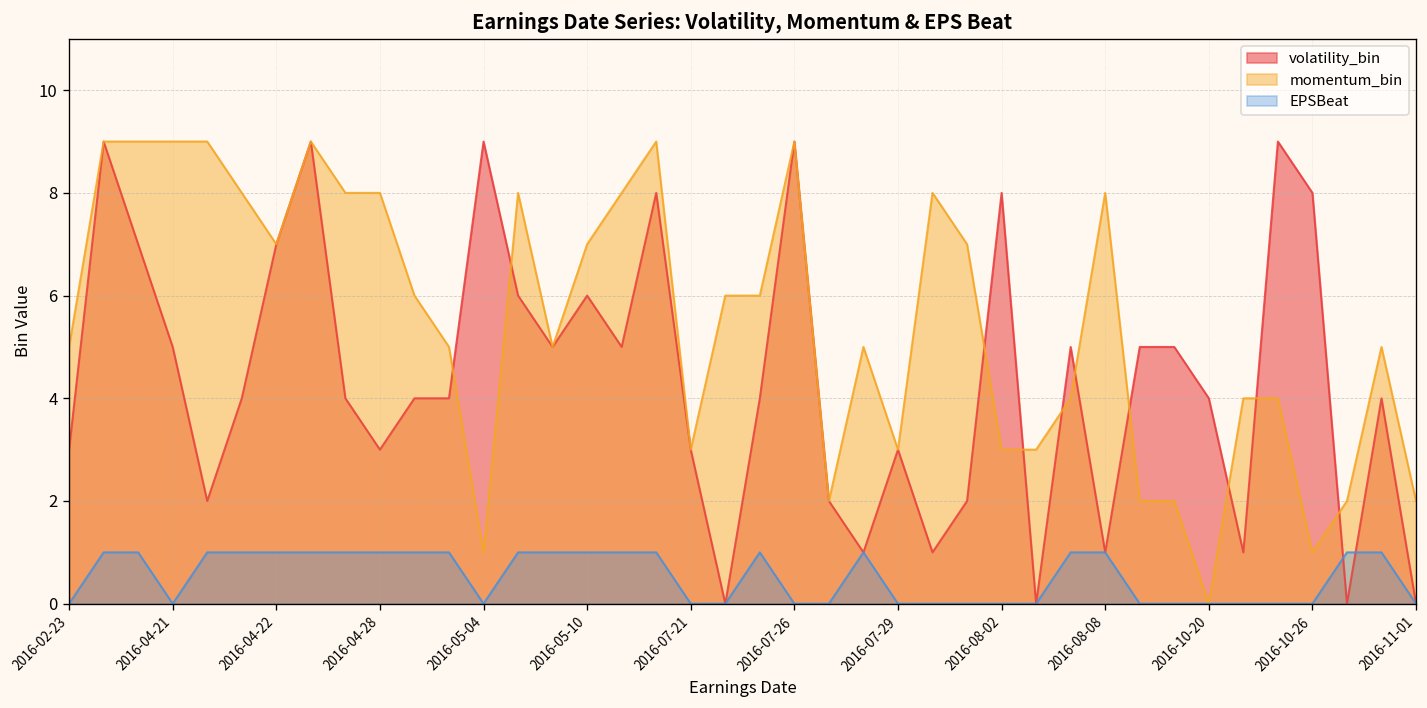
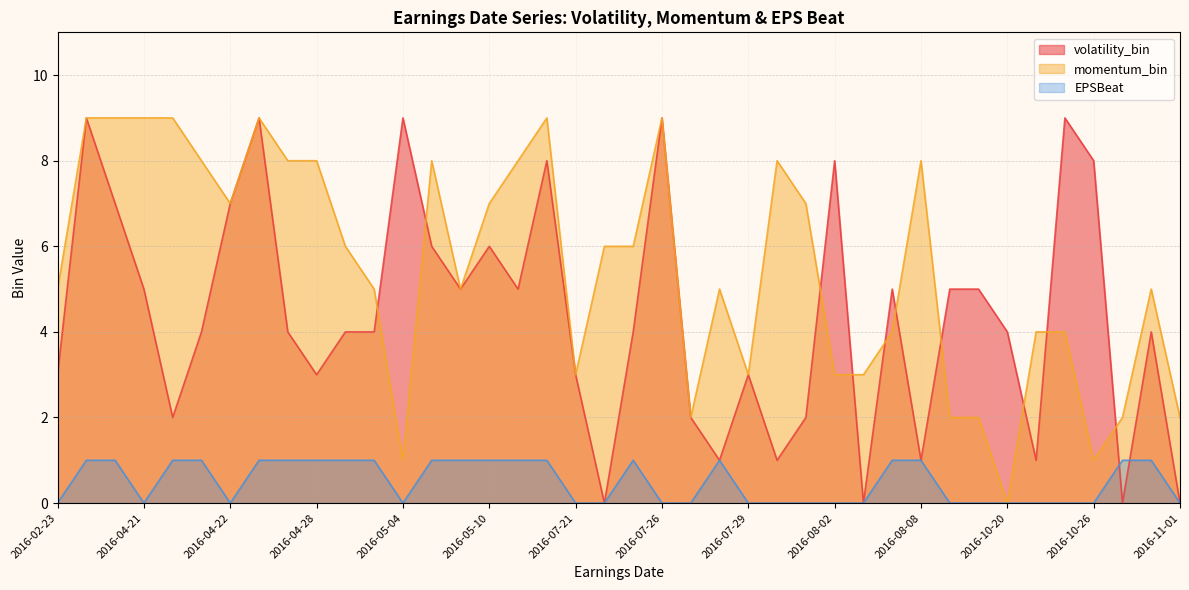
  {
    "volatility_bin": {
      "2016-02-23": 3,
      "2016-05-04": 9,
      "2016-05-10": 6,
      "2016-10-26": 8
    },
    "momentum_bin": {
      "2016-02-23": 5,
      "2016-05-04": 1,
      "2016-05-10": 7,
      "2016-08-08": 8,
      "2016-10-26": 1,
      "2016-11-01": 2
    },
    "EPSBeat": {
      "2016-02-23": 0,
-     "2016-04-22": 1,
+     "2016-04-22": 0,
      "2016-05-04": 0,
      "2016-05-10": 1,
      "2016-07-26": 0,
      "2016-07-29": 0,
      "2016-10-26": 0
    }
  }
